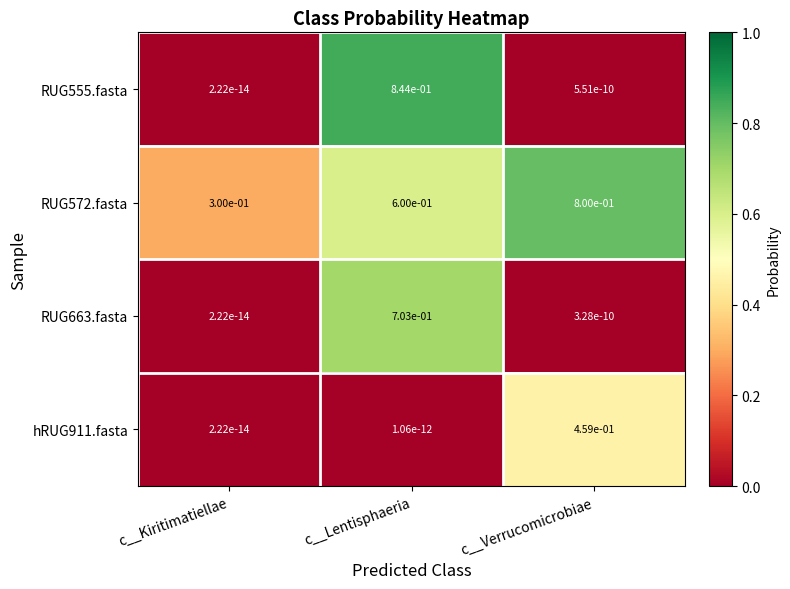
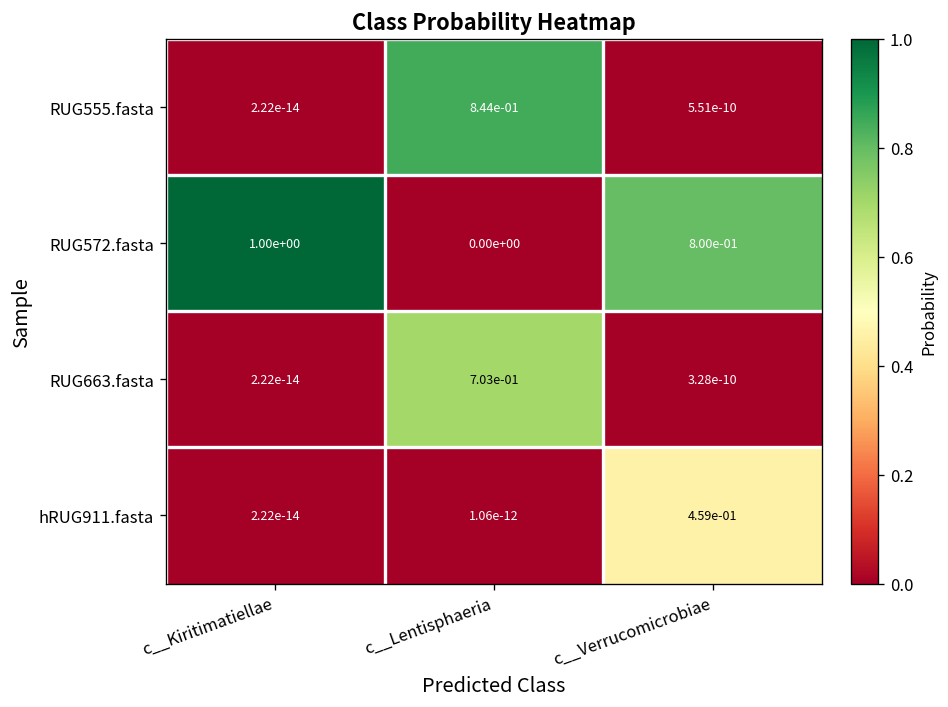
  {
    "RUG555.fasta": {
      "c__Kiritimatiellae": "2.22e-14",
      "c__Lentisphaeria": "8.44e-01",
      "c__Verrucomicrobiae": "5.51e-10"
    },
    "RUG572.fasta": {
-     "c__Kiritimatiellae": "3.00e-01",
-     "c__Lentisphaeria": "6.00e-01",
+     "c__Kiritimatiellae": "1.00e+00",
+     "c__Lentisphaeria": "0.00e+00",
      "c__Verrucomicrobiae": "8.00e-01"
    },
    "RUG663.fasta": {
      "c__Kiritimatiellae": "2.22e-14",
      "c__Lentisphaeria": "7.03e-01",
      "c__Verrucomicrobiae": "3.28e-10"
    },
    "hRUG911.fasta": {
      "c__Kiritimatiellae": "2.22e-14",
      "c__Lentisphaeria": "1.06e-12",
      "c__Verrucomicrobiae": "4.59e-01"
    }
  }
